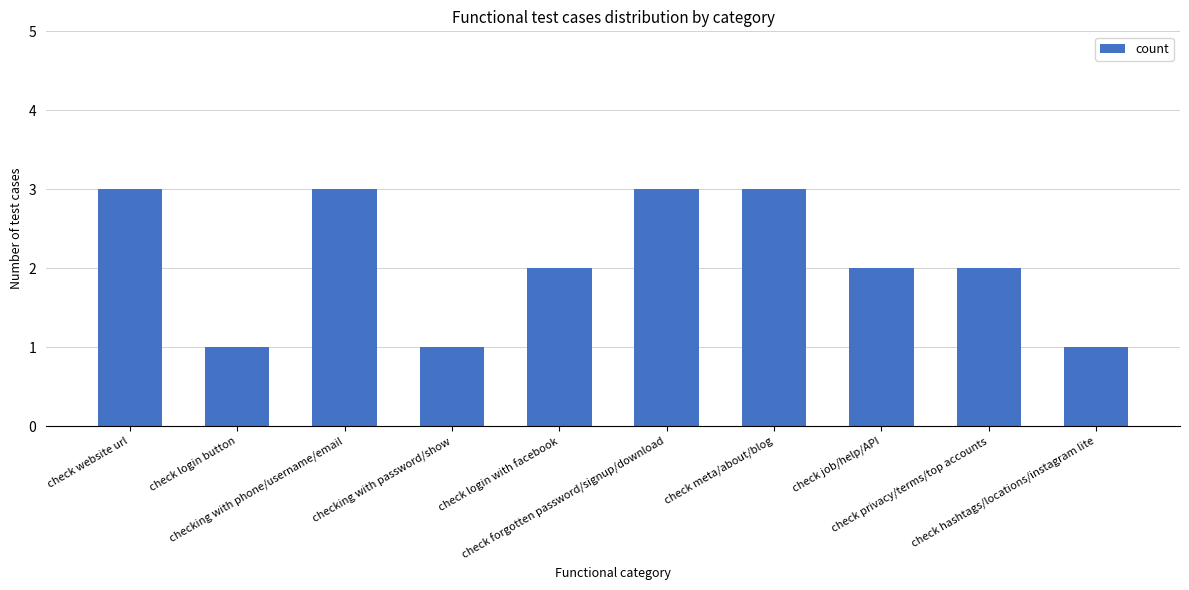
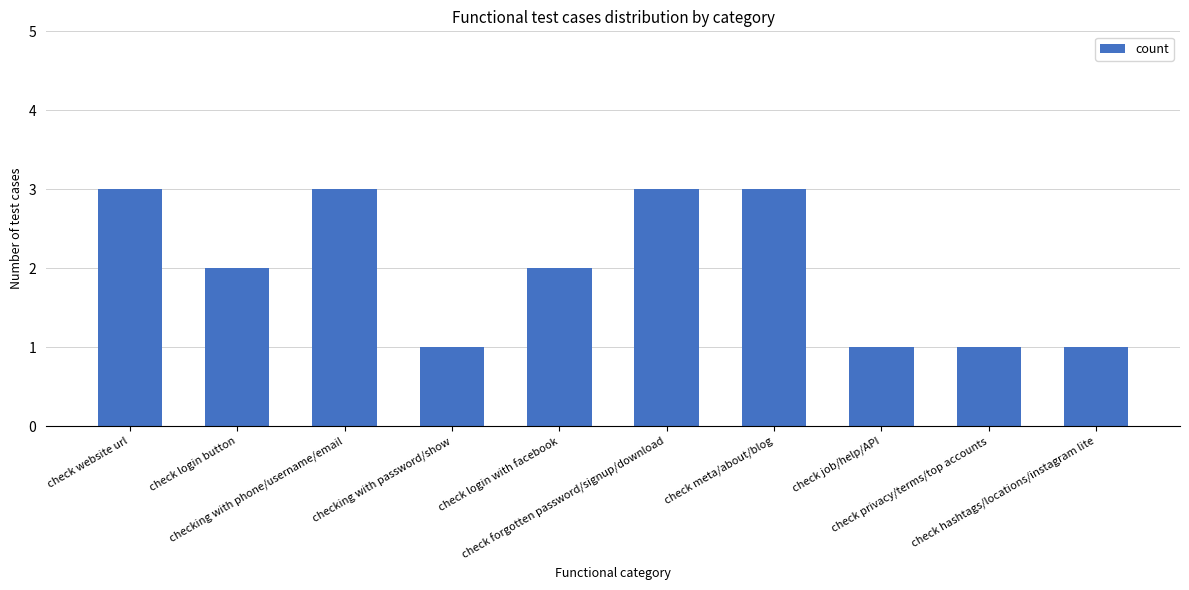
  {
    "check website url": 3,
-   "check login button": 1,
+   "check login button": 2,
    "checking with phone/username/email": 3,
    "checking with password/show": 1,
    "check login with facebook": 2,
    "check forgotten password/signup/download": 3,
    "check meta/about/blog": 3,
-   "check job/help/API": 2,
-   "check privacy/terms/top accounts": 2,
+   "check job/help/API": 1,
+   "check privacy/terms/top accounts": 1,
    "check hashtags/locations/instagram lite": 1
  }
